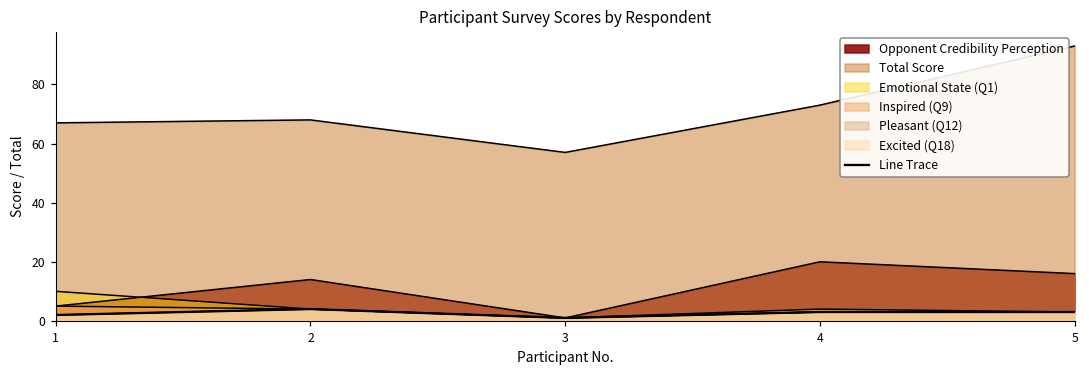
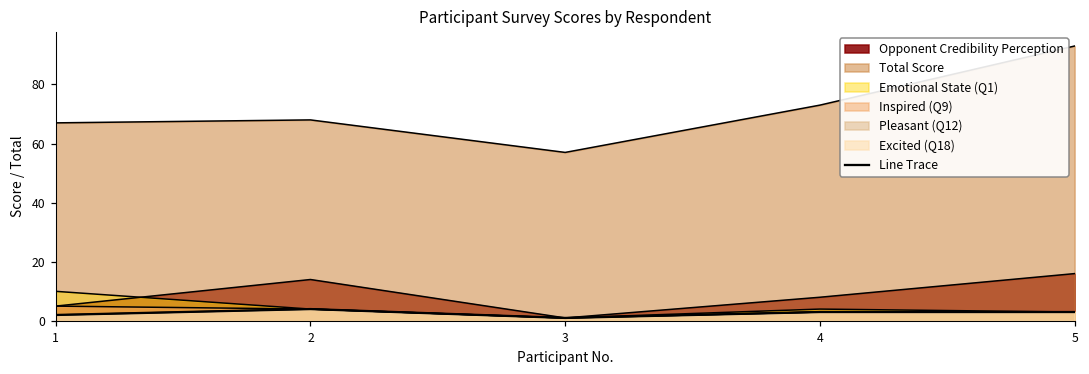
  {
    "Opponent Credibility Perception": {
      "2": 14,
-     "4": 20,
+     "4": 8,
      "5": 16
    },
    "Emotional State (Q1)": {
      "1": 10,
      "4": 4
    }
  }
